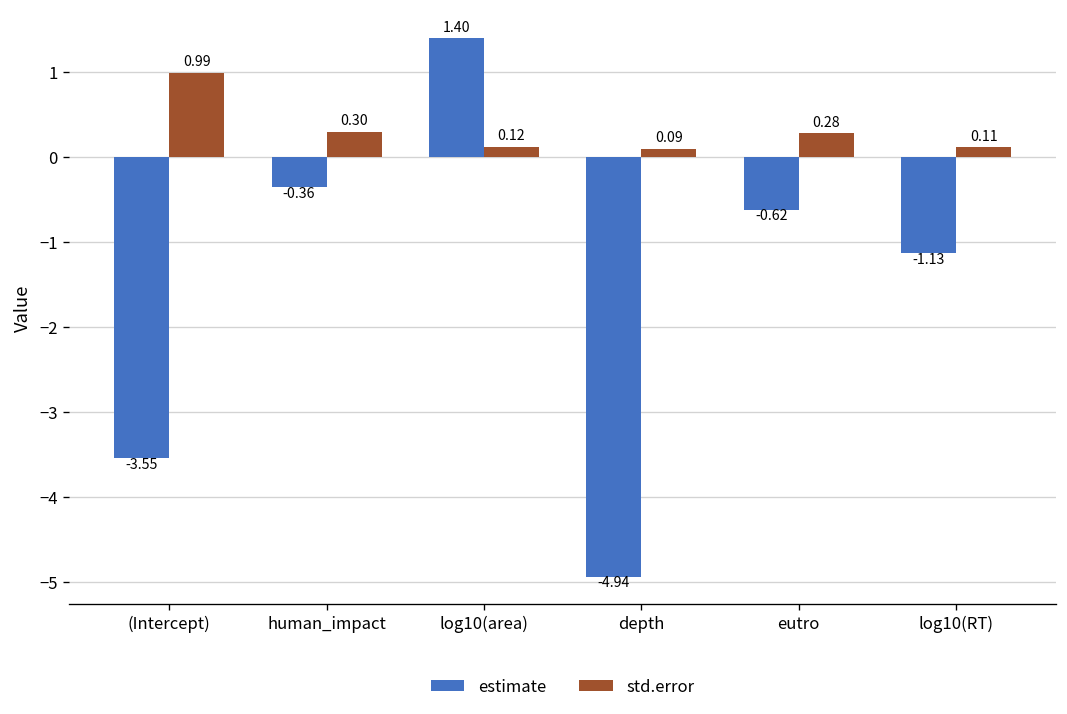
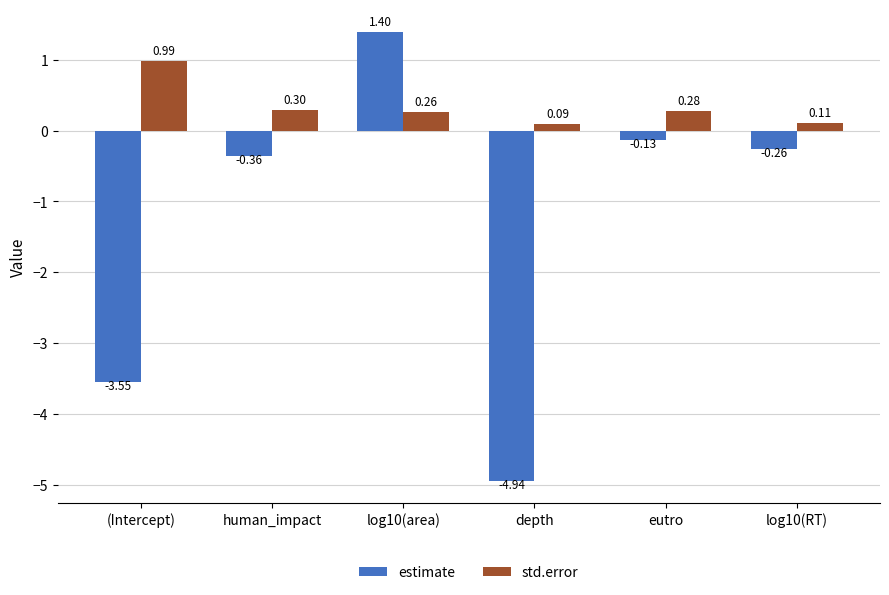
  {
    "estimate": {
      "(Intercept)": -3.55,
      "human_impact": -0.36,
      "log10(area)": 1.40,
      "depth": -4.94,
-     "eutro": -0.62,
-     "log10(RT)": -1.13
+     "eutro": -0.13,
+     "log10(RT)": -0.26
    },
    "std.error": {
      "(Intercept)": 0.99,
      "human_impact": 0.30,
-     "log10(area)": 0.12,
+     "log10(area)": 0.26,
      "depth": 0.09,
      "eutro": 0.28,
      "log10(RT)": 0.11
    }
  }
